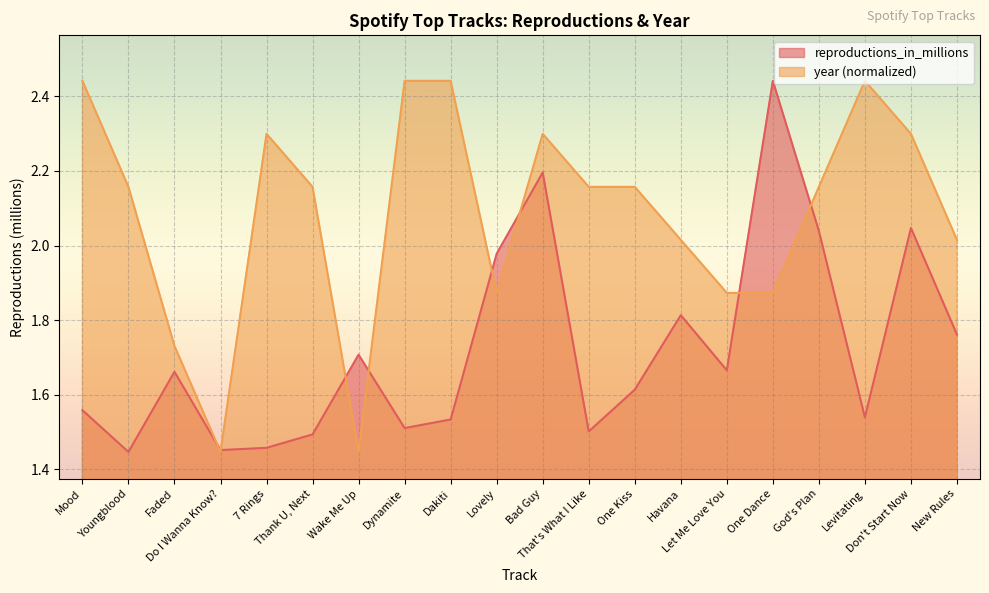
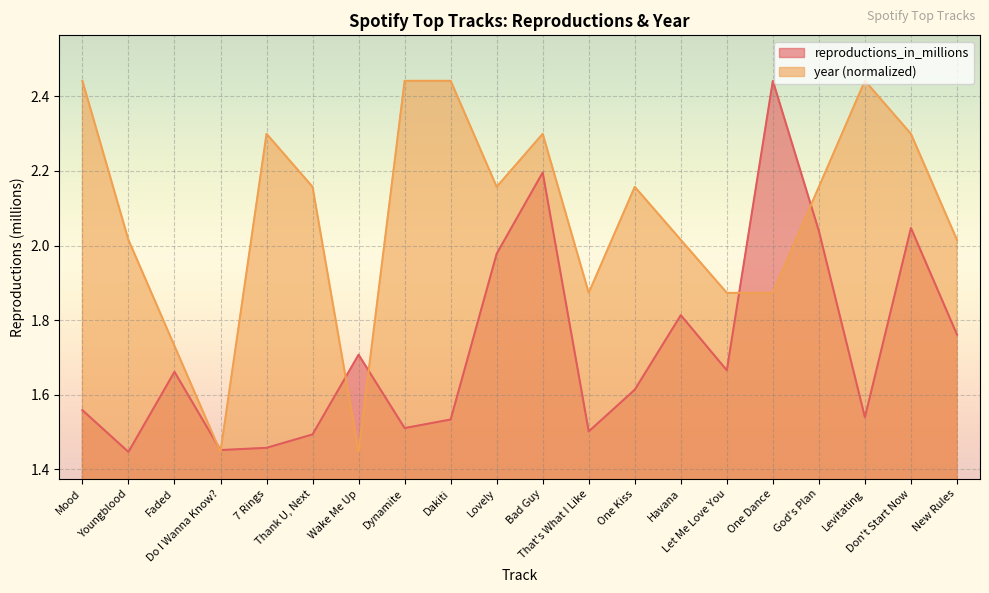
  {
    "reproductions_in_millions": {
      "Mood": 1.56,
      "Youngblood": 1.45,
      "Faded": 1.66,
      "7 Rings": 1.46,
      "Thank U, Next": 1.49,
      "Wake Me Up": 1.71,
      "Dynamite": 1.51,
      "Dakiti": 1.53,
      "Lovely": 1.98,
      "Bad Guy": 2.20,
      "That's What I Like": 1.50,
      "One Kiss": 1.61,
      "Havana": 1.81,
      "Let Me Love You": 1.67,
      "One Dance": 2.44,
      "God's Plan": 2.04,
      "Levitating": 1.54,
      "Don't Start Now": 2.05,
      "New Rules": 1.76
    },
    "year (normalized)": {
      "Mood": 2.44,
-     "Youngblood": 2.16,
+     "Youngblood": 2.02,
      "Faded": 1.73,
      "7 Rings": 2.30,
      "Thank U, Next": 2.16,
      "Wake Me Up": 1.45,
      "Dynamite": 2.44,
      "Dakiti": 2.44,
-     "Lovely": 1.87,
+     "Lovely": 2.16,
      "Bad Guy": 2.30,
-     "That's What I Like": 2.16,
+     "That's What I Like": 1.87,
      "One Kiss": 2.16,
      "Havana": 2.02,
      "Let Me Love You": 1.87,
      "One Dance": 1.87,
      "God's Plan": 2.16,
      "Don't Start Now": 2.30,
      "New Rules": 2.02
    }
  }
